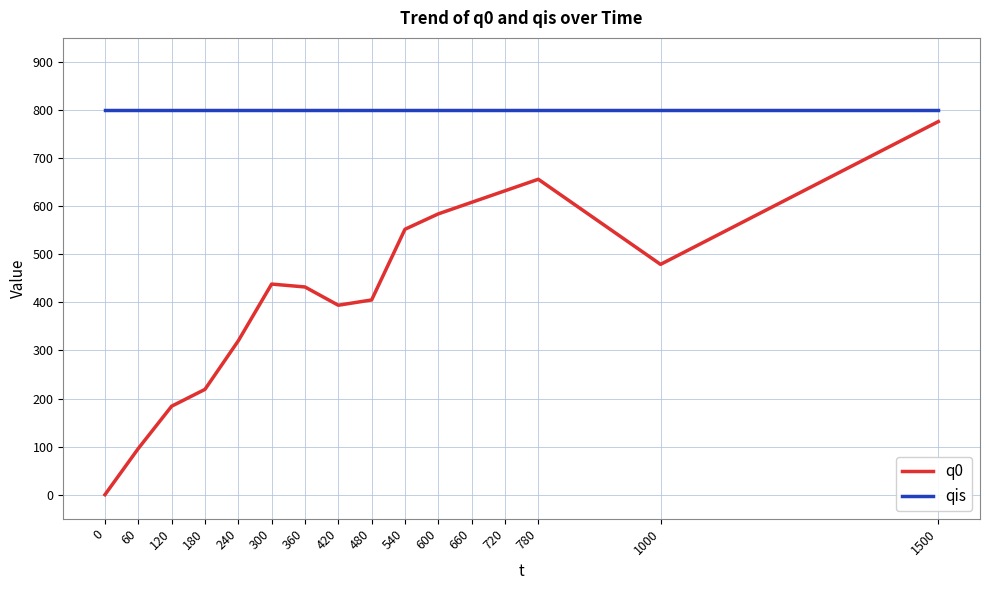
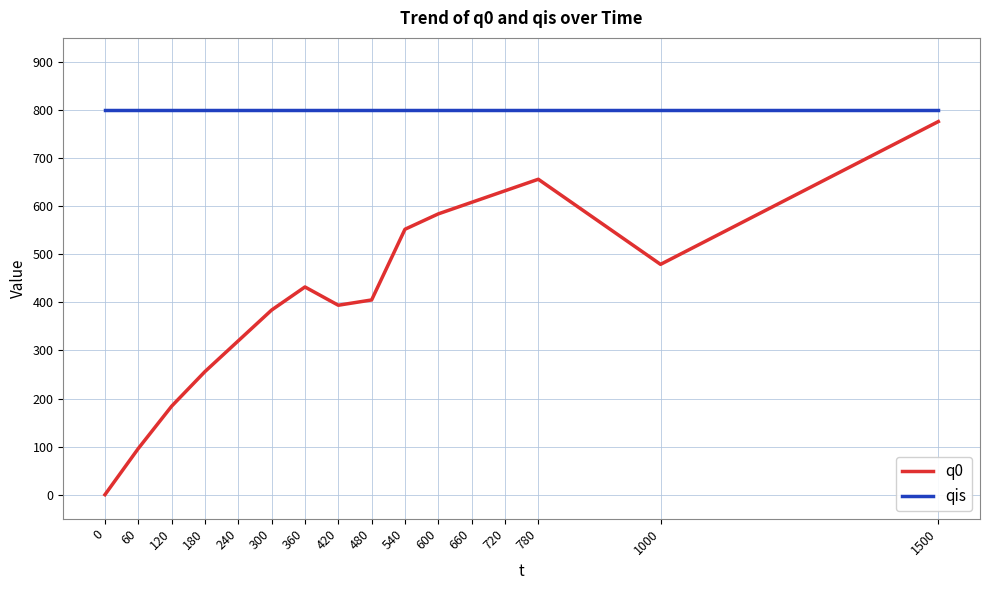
  {
    "q0": {
      "0": 0,
      "60": 100,
      "120": 180,
-     "180": 220,
+     "180": 260,
      "240": 320,
-     "300": 440,
+     "300": 380,
      "360": 430,
      "420": 390,
      "480": 410,
      "540": 550,
      "600": 580,
      "660": 610,
      "720": 630,
      "780": 660,
      "1000": 480,
      "1500": 780
    },
    "qis": {
      "0": 800,
      "60": 800,
      "120": 800,
      "180": 800,
      "240": 800,
      "300": 800,
      "360": 800,
      "420": 800,
      "480": 800,
      "540": 800,
      "600": 800,
      "660": 800,
      "720": 800,
      "780": 800,
      "1000": 800,
      "1500": 800
    }
  }
